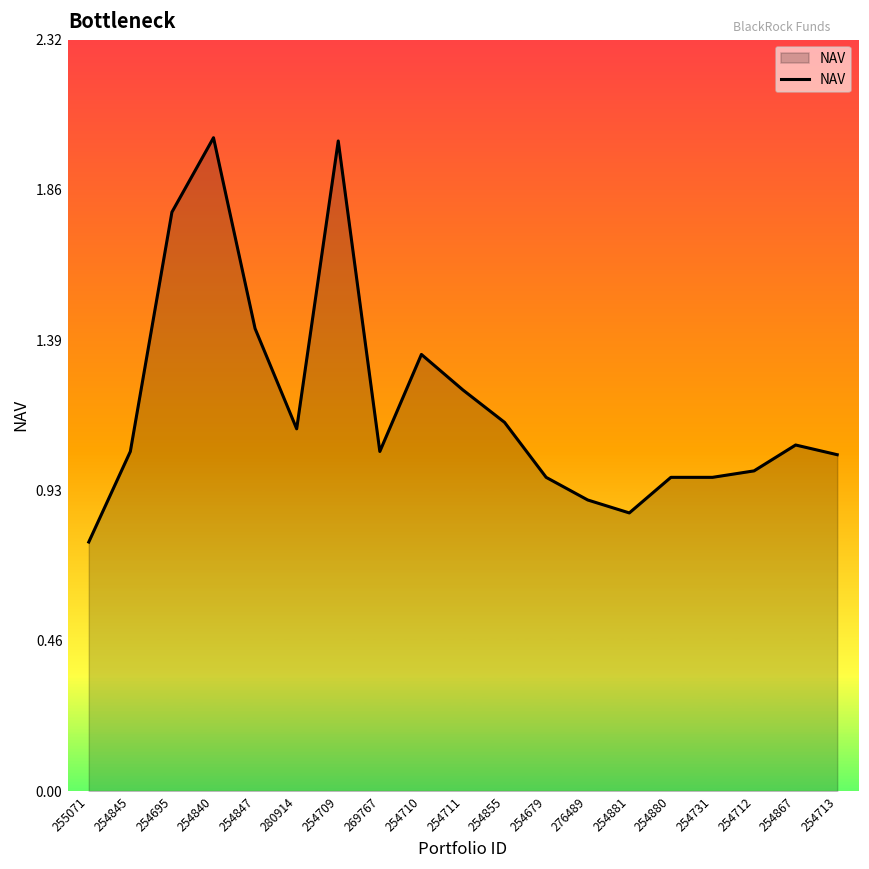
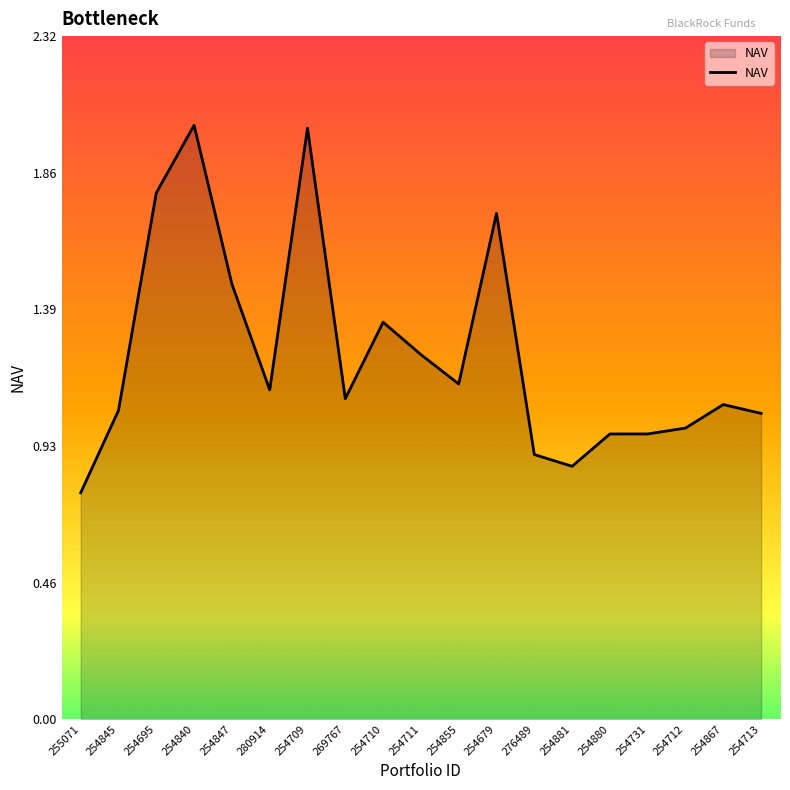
  {
    "255071": 0.77,
    "254845": 1.05,
    "254695": 1.79,
    "254840": 2.02,
-   "254847": 1.43,
+   "254847": 1.48,
    "280914": 1.12,
    "254709": 2.01,
-   "269767": 1.05,
+   "269767": 1.09,
    "254710": 1.35,
    "254711": 1.24,
    "254855": 1.14,
-   "254679": 0.97,
+   "254679": 1.72,
    "276489": 0.90,
    "254881": 0.86,
    "254880": 0.97,
    "254731": 0.97,
    "254712": 0.99,
    "254867": 1.07,
    "254713": 1.04
  }
